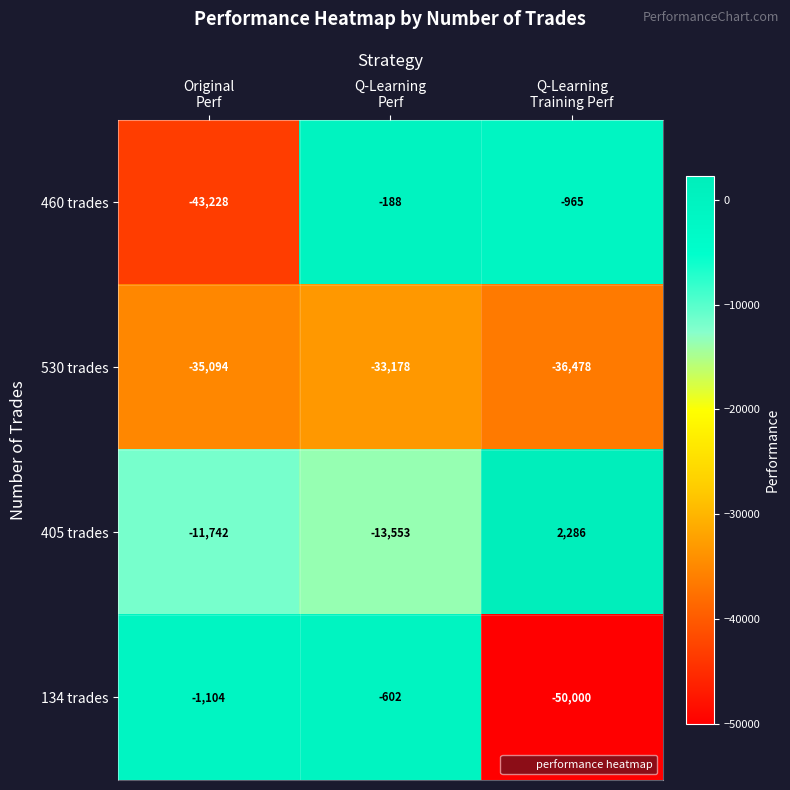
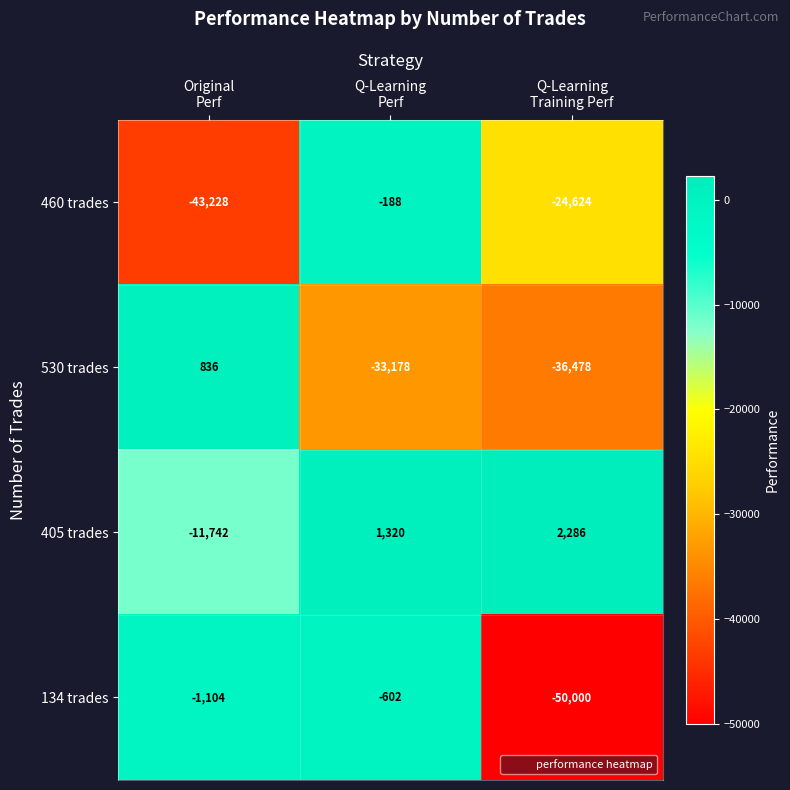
  {
    "460 trades": {
      "Original Perf": "-43,228",
      "Q-Learning Perf": "-188",
-     "Q-Learning Training Perf": "-965"
+     "Q-Learning Training Perf": "-24,624"
    },
    "530 trades": {
-     "Original Perf": "-35,094",
+     "Original Perf": "836",
      "Q-Learning Perf": "-33,178",
      "Q-Learning Training Perf": "-36,478"
    },
    "405 trades": {
      "Original Perf": "-11,742",
-     "Q-Learning Perf": "-13,553",
+     "Q-Learning Perf": "1,320",
      "Q-Learning Training Perf": "2,286"
    },
    "134 trades": {
      "Original Perf": "-1,104",
      "Q-Learning Perf": "-602",
      "Q-Learning Training Perf": "-50,000"
    }
  }
